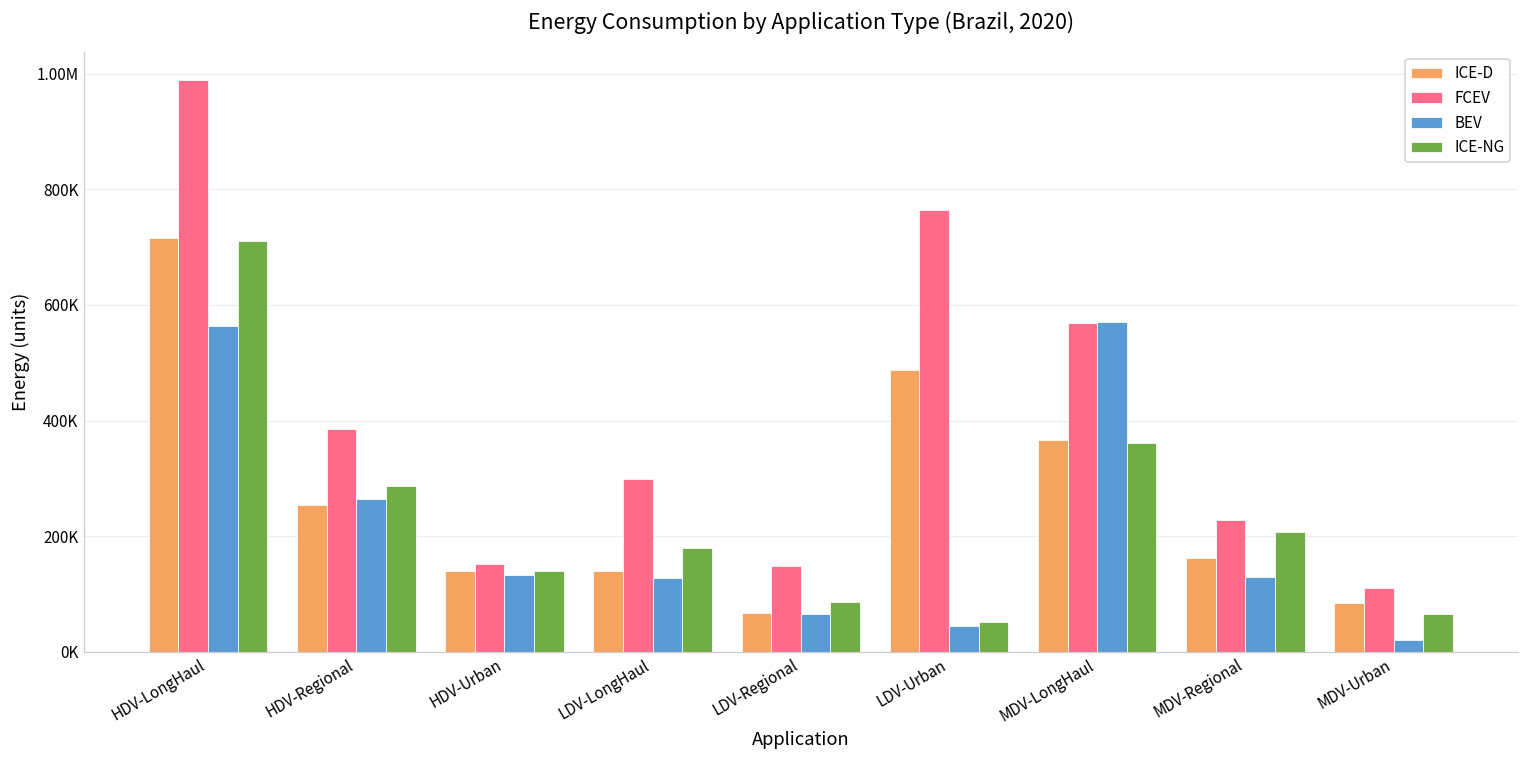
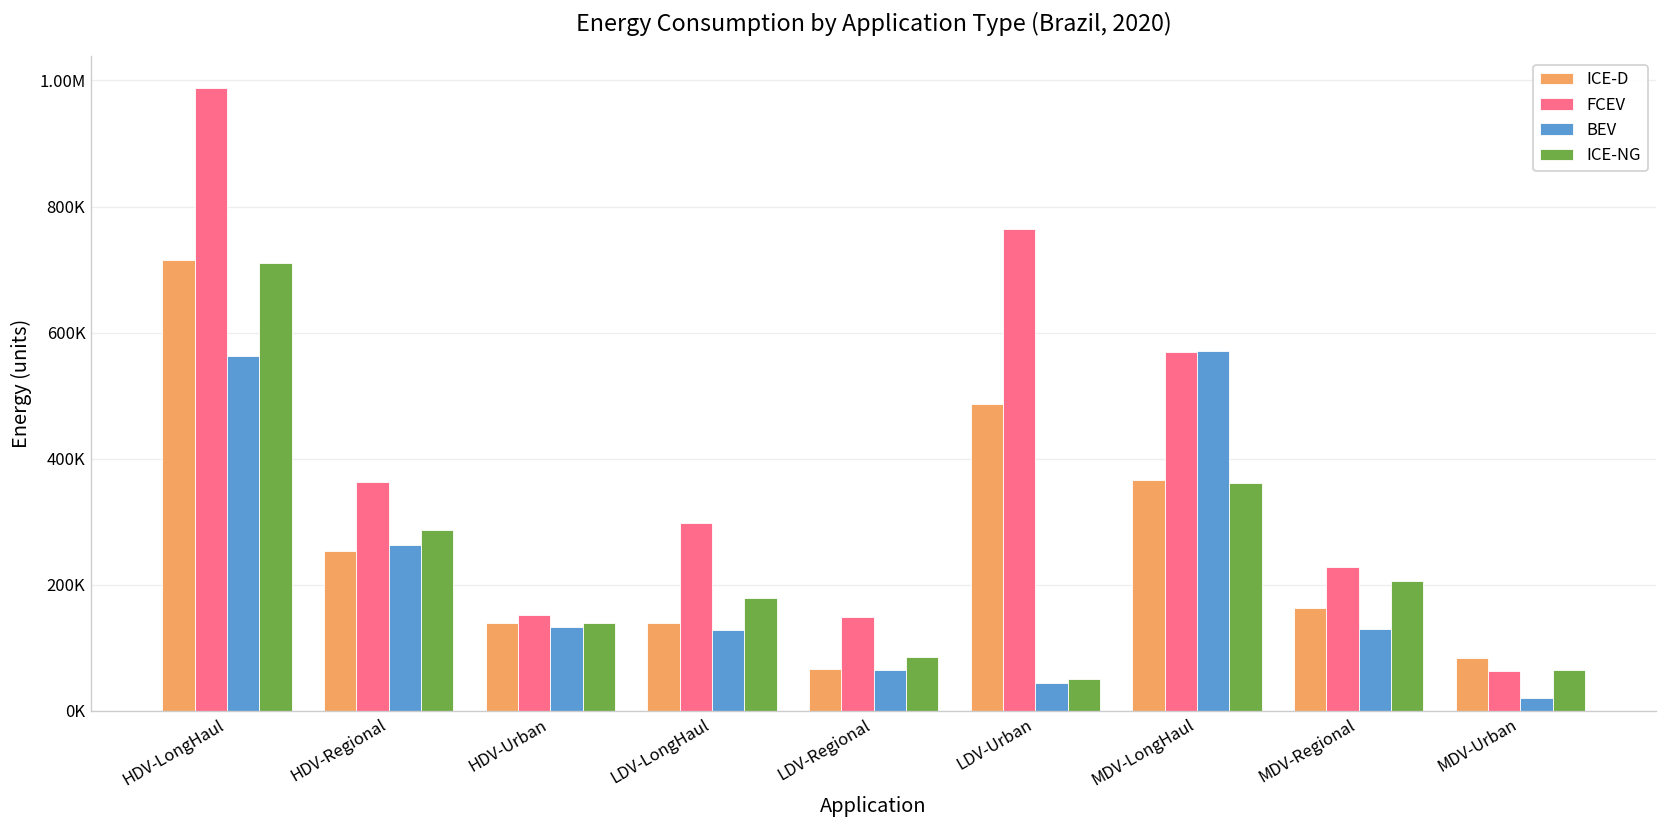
  {
    "ICE-D": {
      "HDV-LongHaul": 720000,
      "HDV-Regional": 250000,
      "HDV-Urban": 140000,
      "LDV-LongHaul": 140000,
      "LDV-Regional": 70000,
      "LDV-Urban": 490000,
      "MDV-LongHaul": 370000,
      "MDV-Regional": 160000,
      "MDV-Urban": 80000
    },
    "FCEV": {
      "HDV-LongHaul": 990000,
-     "HDV-Regional": 380000,
+     "HDV-Regional": 360000,
      "HDV-Urban": 150000,
      "LDV-LongHaul": 300000,
      "LDV-Regional": 150000,
      "LDV-Urban": 760000,
      "MDV-LongHaul": 570000,
      "MDV-Regional": 230000,
-     "MDV-Urban": 110000
+     "MDV-Urban": 60000
    },
    "BEV": {
      "HDV-LongHaul": 560000,
      "HDV-Regional": 260000,
      "HDV-Urban": 130000,
      "LDV-LongHaul": 130000,
      "LDV-Regional": 70000,
      "LDV-Urban": 40000,
      "MDV-LongHaul": 570000,
      "MDV-Regional": 130000,
      "MDV-Urban": 20000
    },
    "ICE-NG": {
      "HDV-LongHaul": 710000,
      "HDV-Regional": 290000,
      "HDV-Urban": 140000,
      "LDV-LongHaul": 180000,
      "LDV-Regional": 90000,
      "LDV-Urban": 50000,
      "MDV-LongHaul": 360000,
      "MDV-Regional": 210000,
      "MDV-Urban": 70000
    }
  }
